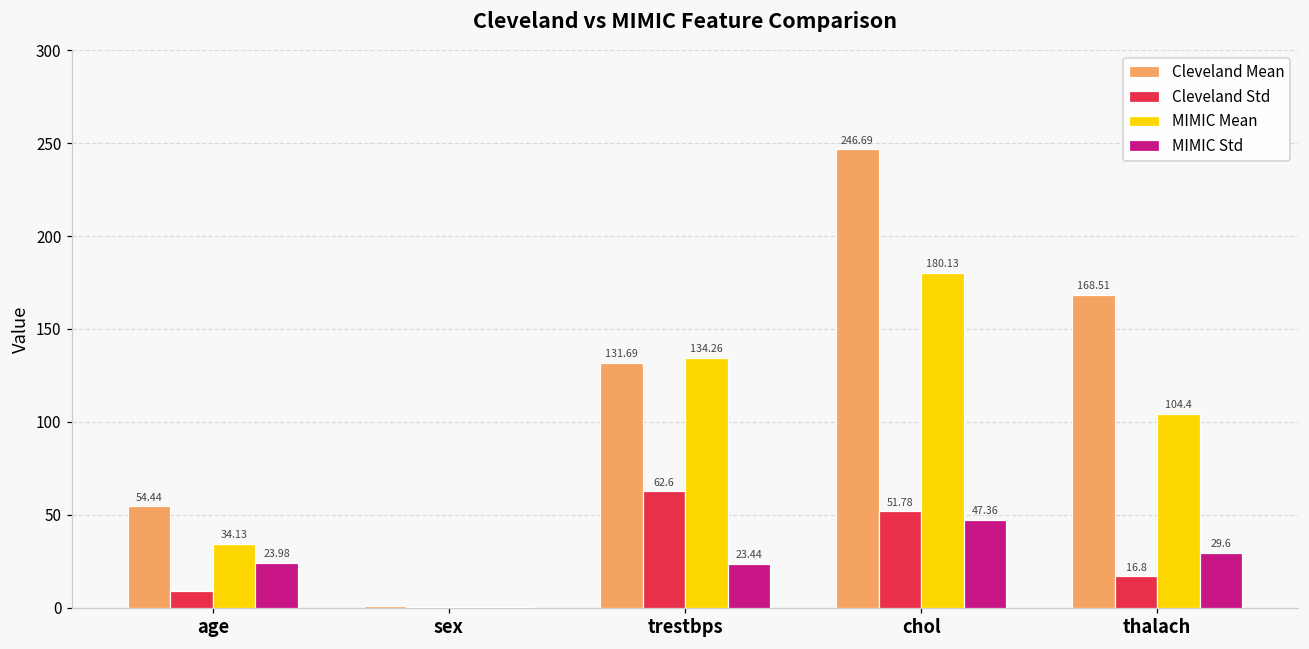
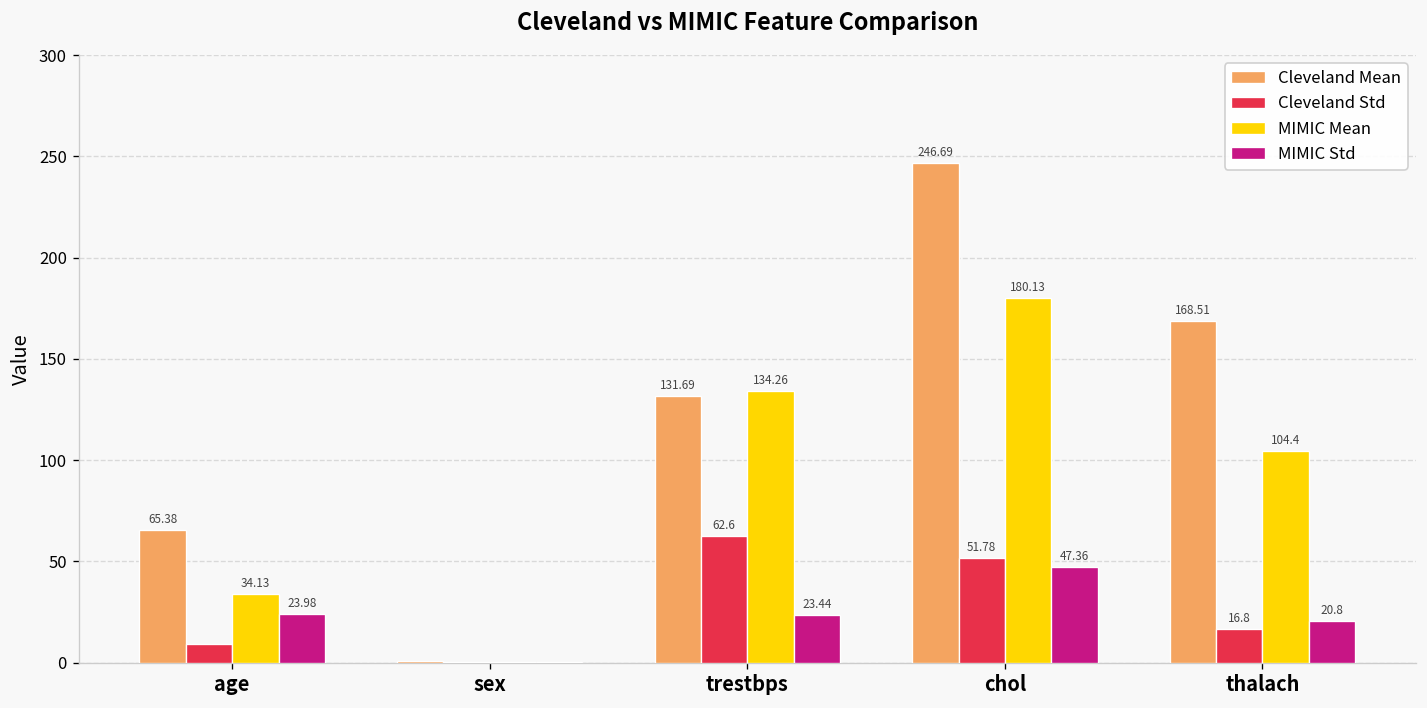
  {
    "Cleveland Mean": {
-     "age": 54.44,
+     "age": 65.38,
      "trestbps": 131.69,
      "chol": 246.69,
      "thalach": 168.51
    },
    "Cleveland Std": {
      "trestbps": 62.6,
      "chol": 51.78,
      "thalach": 16.8
    },
    "MIMIC Mean": {
      "age": 34.13,
      "trestbps": 134.26,
      "chol": 180.13,
      "thalach": 104.4
    },
    "MIMIC Std": {
      "age": 23.98,
      "trestbps": 23.44,
      "chol": 47.36,
-     "thalach": 29.6
+     "thalach": 20.8
    }
  }
